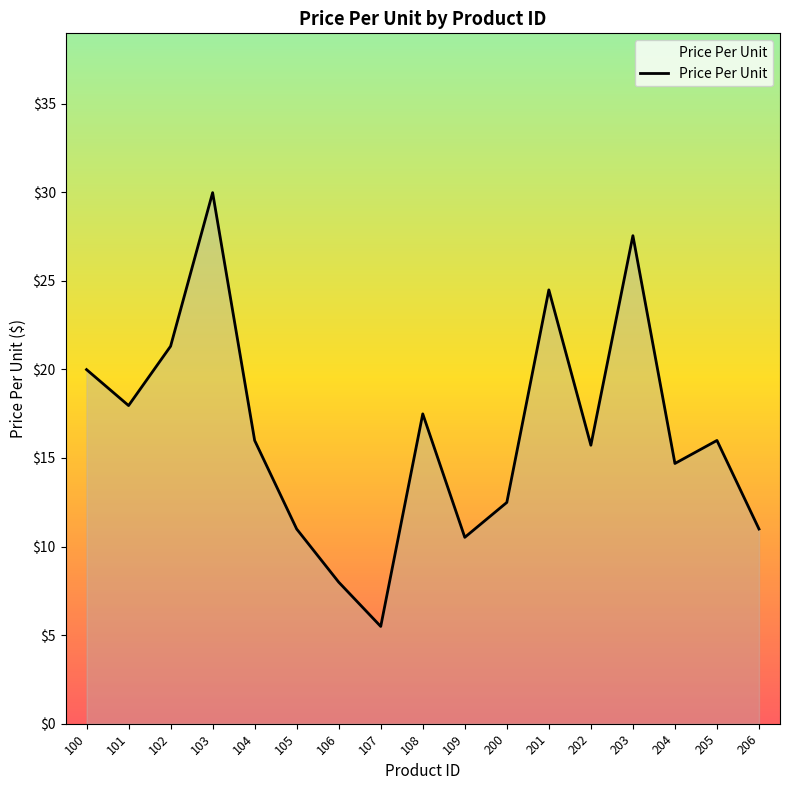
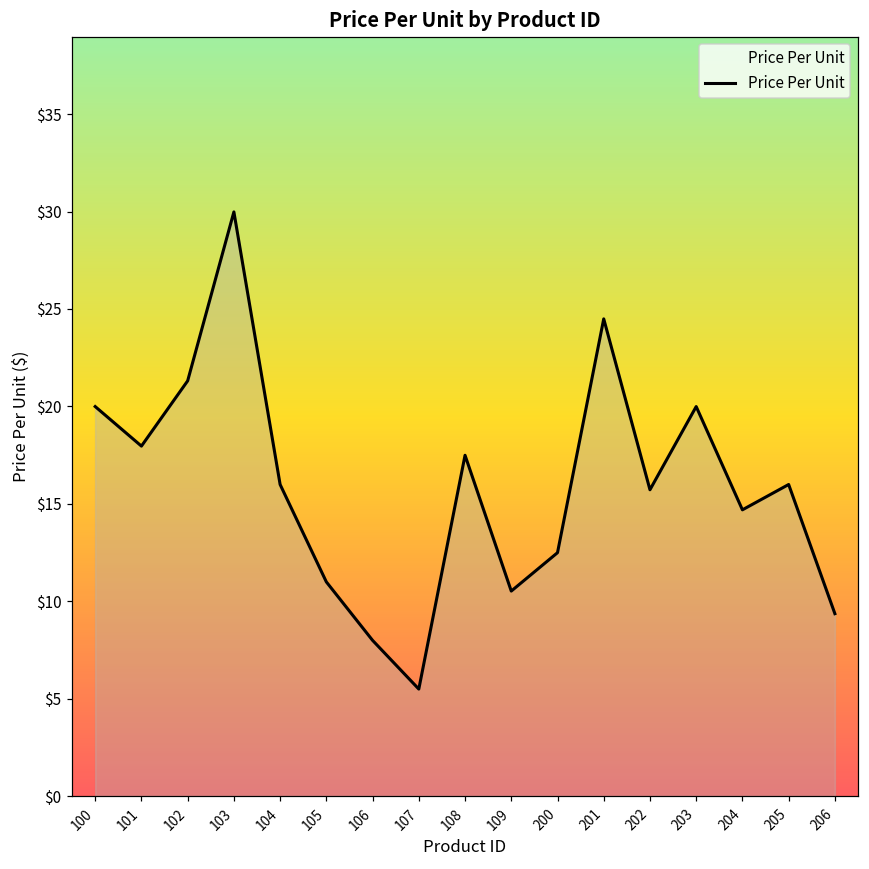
  {
    "100": "$20.0",
    "101": "$18.0",
    "102": "$21.3",
    "103": "$30.0",
    "104": "$16.0",
    "105": "$11.0",
    "106": "$8.0",
    "107": "$5.5",
    "108": "$17.5",
    "109": "$10.5",
    "200": "$12.5",
    "201": "$24.5",
    "202": "$15.7",
-   "203": "$27.6",
+   "203": "$20.0",
    "204": "$14.7",
    "205": "$16.0",
-   "206": "$11.0"
+   "206": "$9.4"
  }
